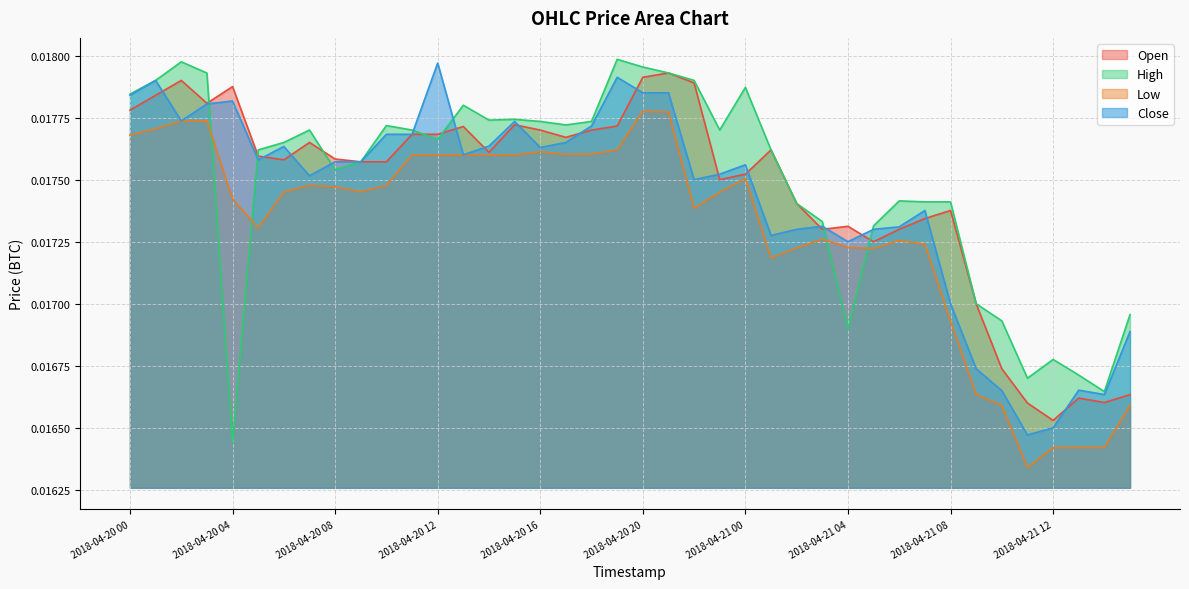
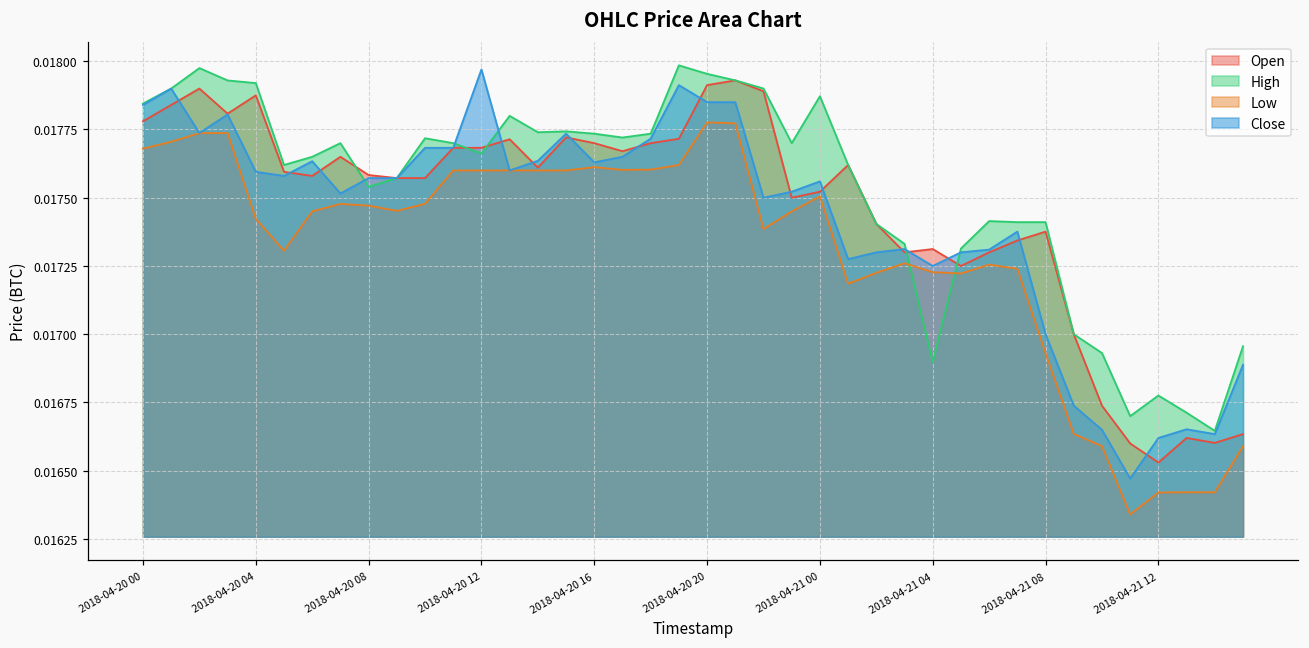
  {
    "High": {
-     "2018-04-20 04": 0.01644,
+     "2018-04-20 04": 0.01792,
      "2018-04-20 08": 0.01754,
      "2018-04-20 12": 0.01766,
      "2018-04-20 16": 0.01773,
      "2018-04-20 20": 0.01795,
      "2018-04-21 00": 0.01787,
      "2018-04-21 04": 0.01690,
      "2018-04-21 08": 0.01741,
      "2018-04-21 12": 0.01678
    },
    "Close": {
-     "2018-04-20 04": 0.01782,
+     "2018-04-20 04": 0.01760,
      "2018-04-20 08": 0.01757,
      "2018-04-20 12": 0.01797,
      "2018-04-20 16": 0.01763,
      "2018-04-20 20": 0.01785,
      "2018-04-21 00": 0.01756,
      "2018-04-21 04": 0.01725,
      "2018-04-21 08": 0.01700,
-     "2018-04-21 12": 0.01650
+     "2018-04-21 12": 0.01662
    }
  }
